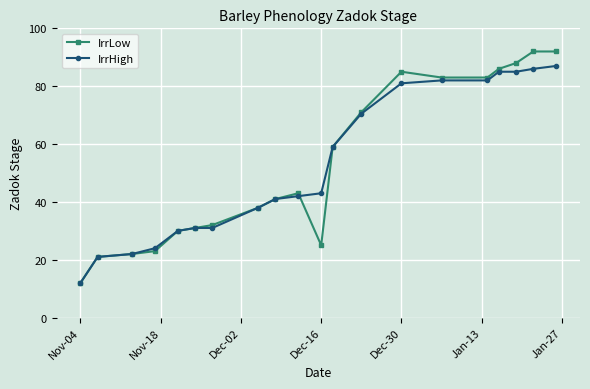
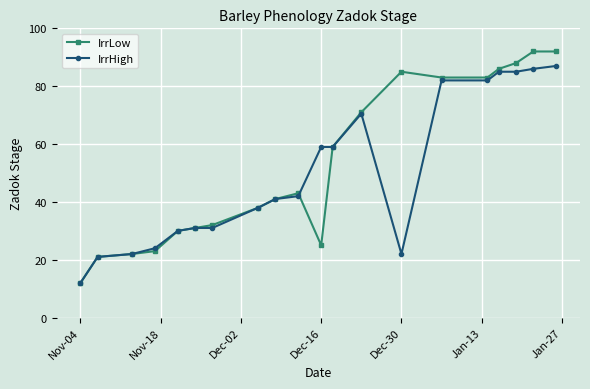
  {
    "IrrLow": {
      "Dec-16": 25,
      "Dec-30": 85
    },
    "IrrHigh": {
-     "Dec-16": 43,
-     "Dec-30": 81
+     "Dec-16": 59,
+     "Dec-30": 22
    }
  }
